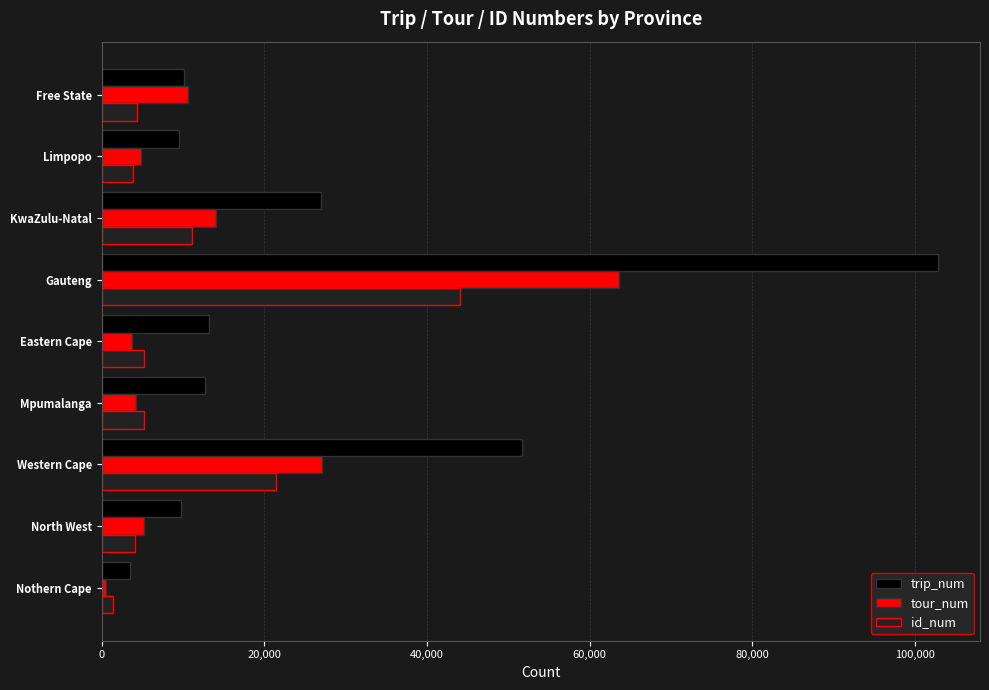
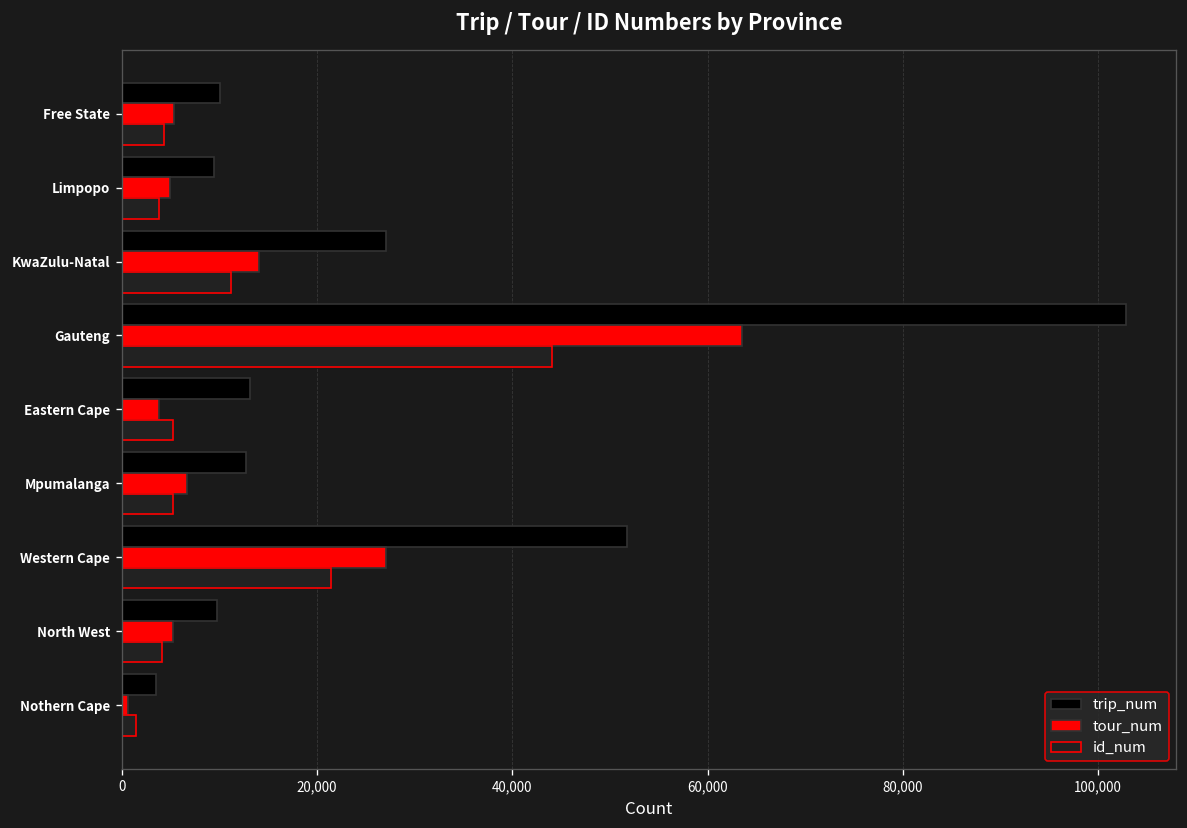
  {
    "tour_num": {
-     "Free State": "11,000",
+     "Free State": "5,000",
      "Limpopo": "5,000",
      "KwaZulu-Natal": "14,000",
      "Gauteng": "64,000",
      "Eastern Cape": "4,000",
-     "Mpumalanga": "4,000",
+     "Mpumalanga": "7,000",
      "Western Cape": "27,000",
      "North West": "5,000",
      "Nothern Cape": "1,000"
    }
  }
